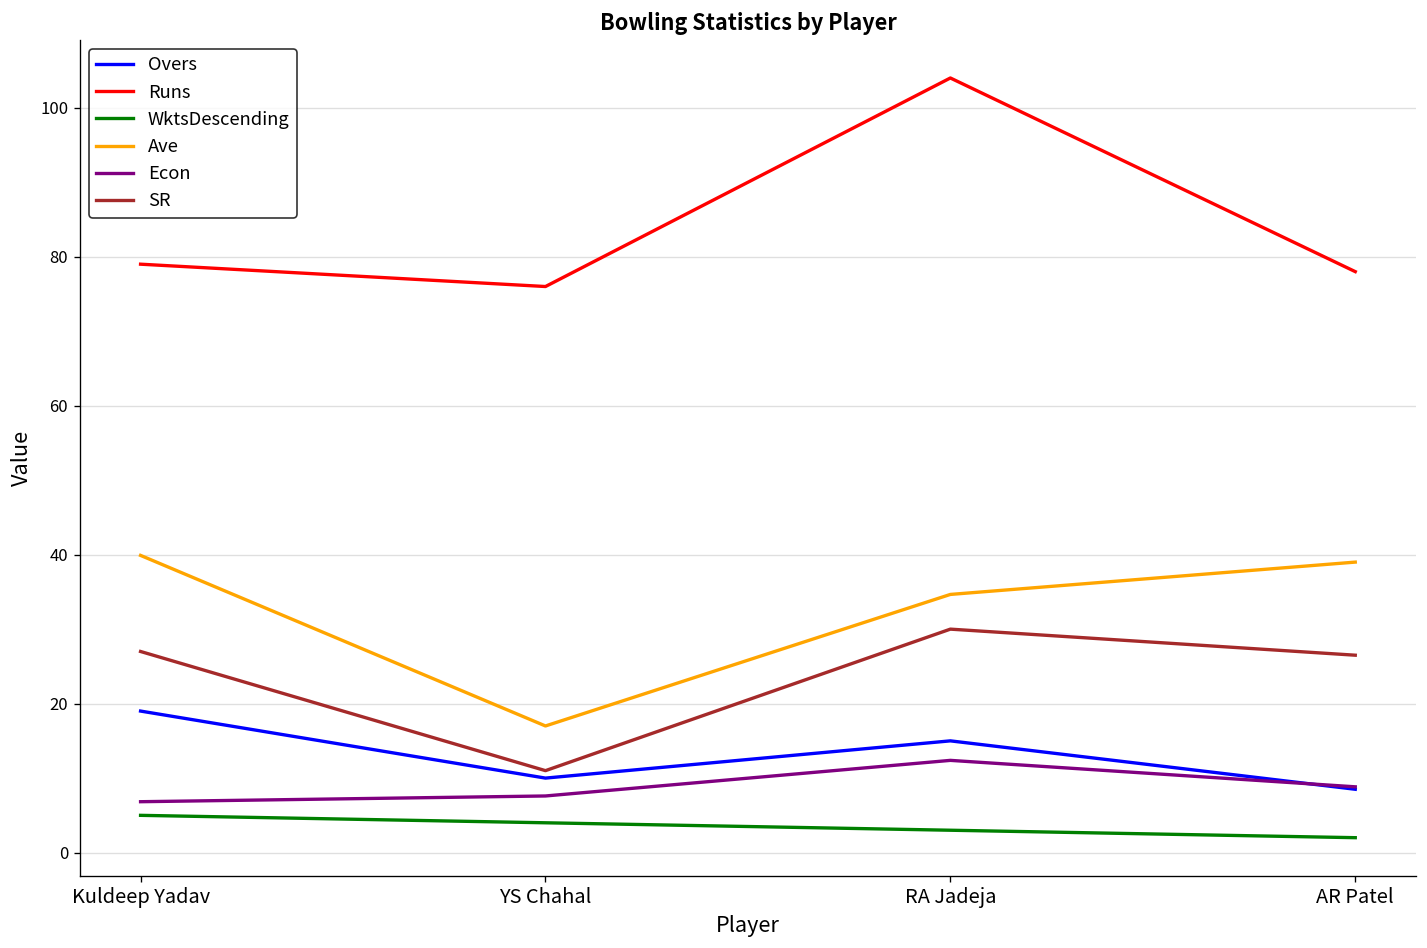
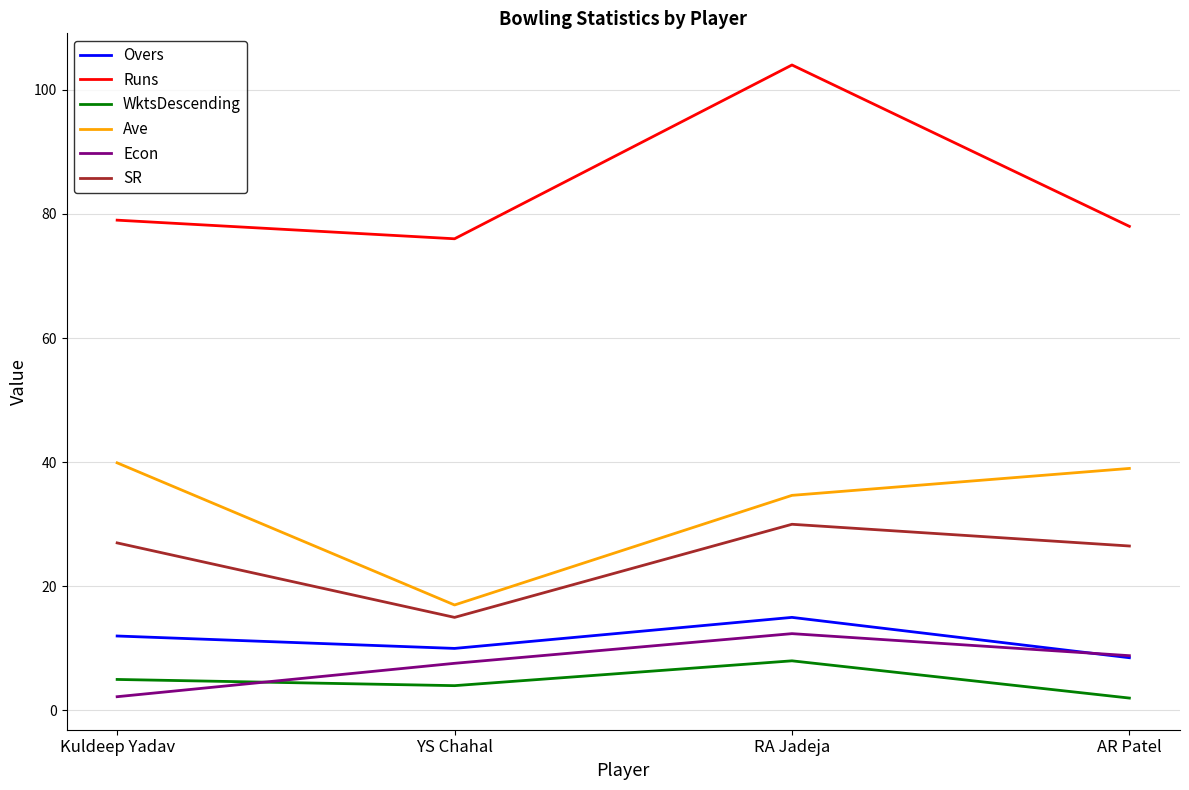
  {
    "Overs": {
-     "Kuldeep Yadav": 19,
+     "Kuldeep Yadav": 12,
      "YS Chahal": 10,
      "RA Jadeja": 15
    },
    "Runs": {
      "Kuldeep Yadav": 79,
      "YS Chahal": 76,
      "RA Jadeja": 104,
      "AR Patel": 78
    },
    "WktsDescending": {
      "Kuldeep Yadav": 5,
      "YS Chahal": 4,
-     "RA Jadeja": 3,
+     "RA Jadeja": 8,
      "AR Patel": 2
    },
    "Ave": {
      "Kuldeep Yadav": 40,
      "YS Chahal": 17,
      "RA Jadeja": 35,
      "AR Patel": 39
    },
    "Econ": {
-     "Kuldeep Yadav": 7,
+     "Kuldeep Yadav": 2,
      "YS Chahal": 8,
      "RA Jadeja": 12
    },
    "SR": {
      "Kuldeep Yadav": 27,
-     "YS Chahal": 11,
+     "YS Chahal": 15,
      "RA Jadeja": 30,
      "AR Patel": 27
    }
  }
